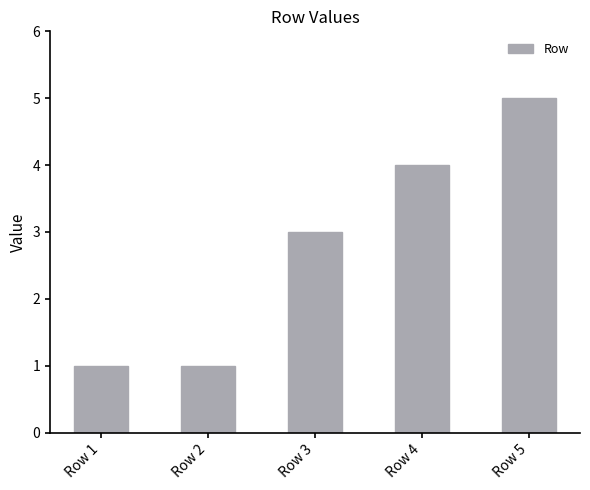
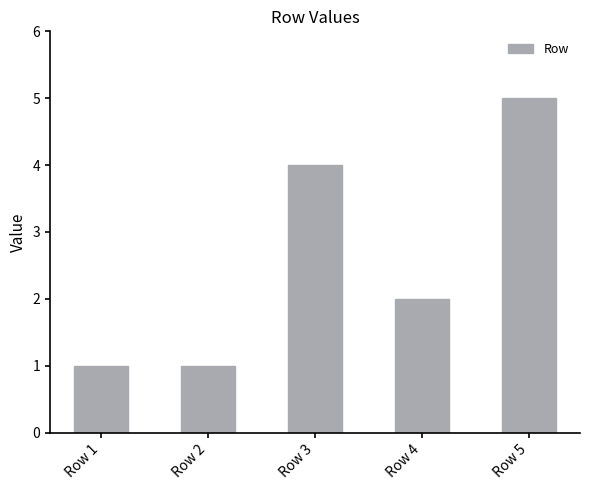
  {
    "Row 1": 1,
    "Row 2": 1,
-   "Row 3": 3,
-   "Row 4": 4,
+   "Row 3": 4,
+   "Row 4": 2,
    "Row 5": 5
  }
